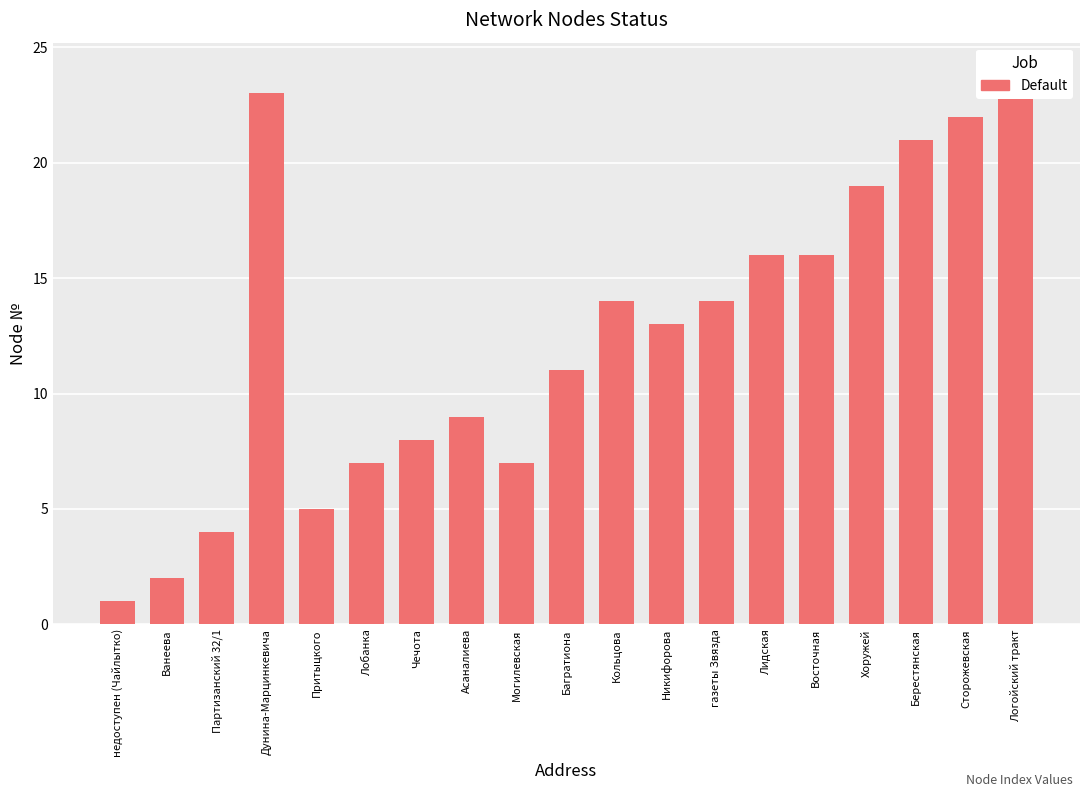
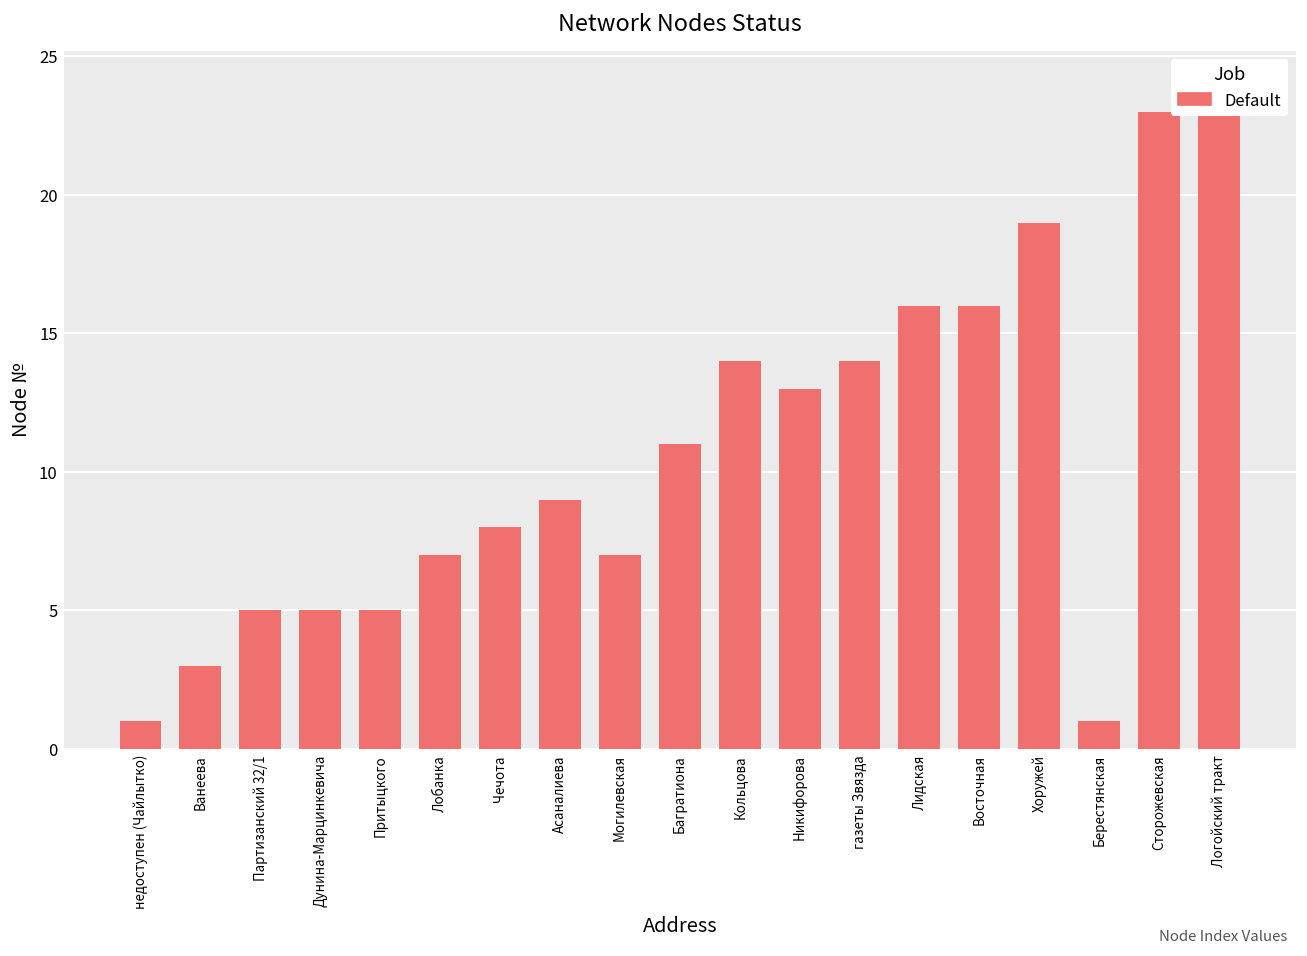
  {
    "недоступен (Чайлытко)": 1,
-   "Ванеева": 2,
-   "Партизанский 32/1": 4,
-   "Дунина-Марцинкевича": 23,
+   "Ванеева": 3,
+   "Партизанский 32/1": 5,
+   "Дунина-Марцинкевича": 5,
    "Притыцкого": 5,
    "Лобанка": 7,
    "Чечота": 8,
    "Асаналиева": 9,
    "Могилевская": 7,
    "Багратиона": 11,
    "Кольцова": 14,
    "Никифорова": 13,
    "газеты Звязда": 14,
    "Лидская": 16,
    "Восточная": 16,
    "Хоружей": 19,
-   "Берестянская": 21,
-   "Сторожевская": 22
+   "Берестянская": 1,
+   "Сторожевская": 23
  }
